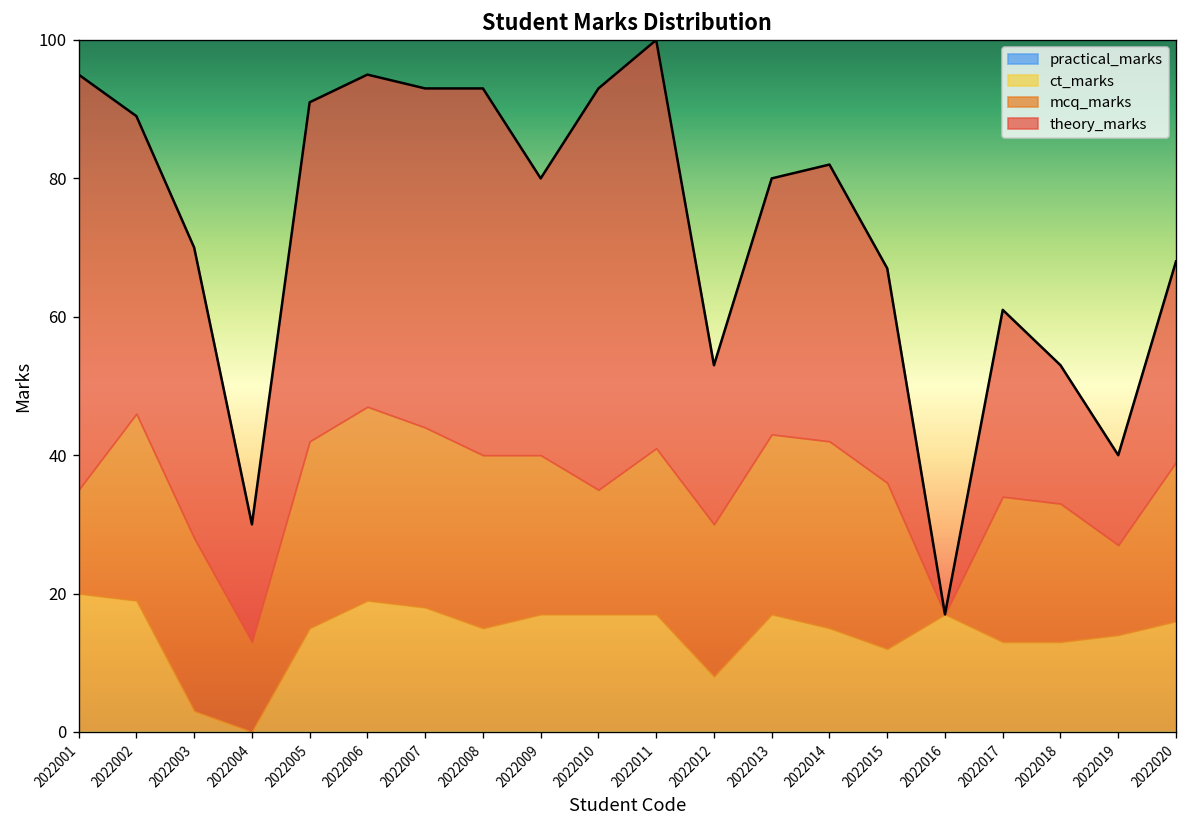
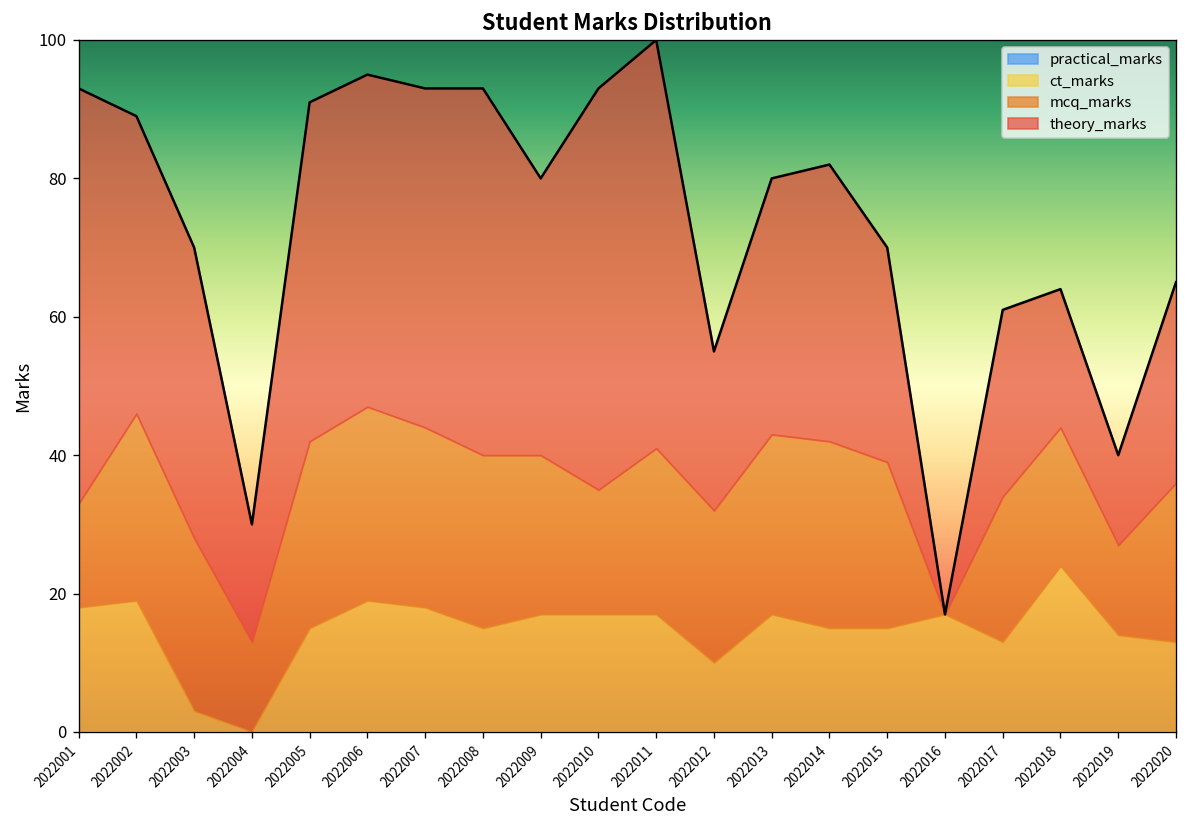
  {
    "practical_marks": {
      "2022001": 0,
      "2022002": 0,
      "2022003": 0,
      "2022005": 0,
      "2022006": 0,
      "2022007": 0,
      "2022008": 0,
      "2022009": 0,
      "2022010": 0,
      "2022011": 0,
      "2022012": 0,
      "2022013": 0,
      "2022014": 0,
      "2022015": 0,
      "2022016": 0,
      "2022017": 0,
      "2022018": 0,
      "2022019": 0,
      "2022020": 0
    },
    "ct_marks": {
-     "2022001": 20,
+     "2022001": 18,
      "2022002": 19,
      "2022003": 3,
      "2022005": 15,
      "2022006": 19,
      "2022007": 18,
      "2022008": 15,
      "2022009": 17,
      "2022010": 17,
      "2022011": 17,
-     "2022012": 8,
+     "2022012": 10,
      "2022013": 17,
      "2022014": 15,
-     "2022015": 12,
+     "2022015": 15,
      "2022017": 13,
-     "2022018": 13,
+     "2022018": 24,
      "2022019": 14,
-     "2022020": 16
+     "2022020": 13
    }
  }
